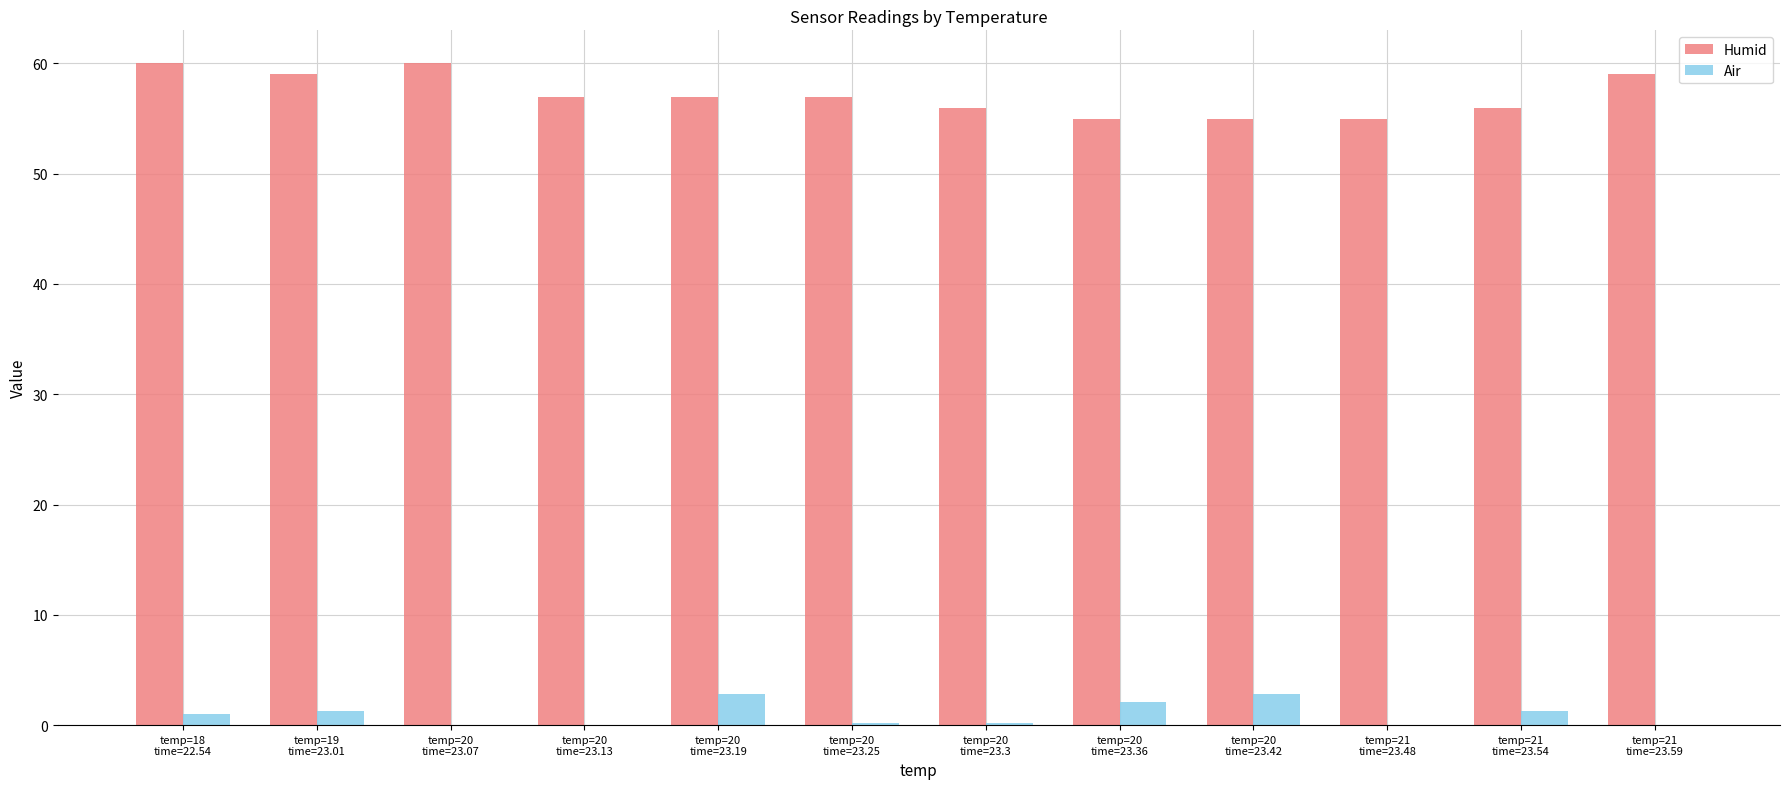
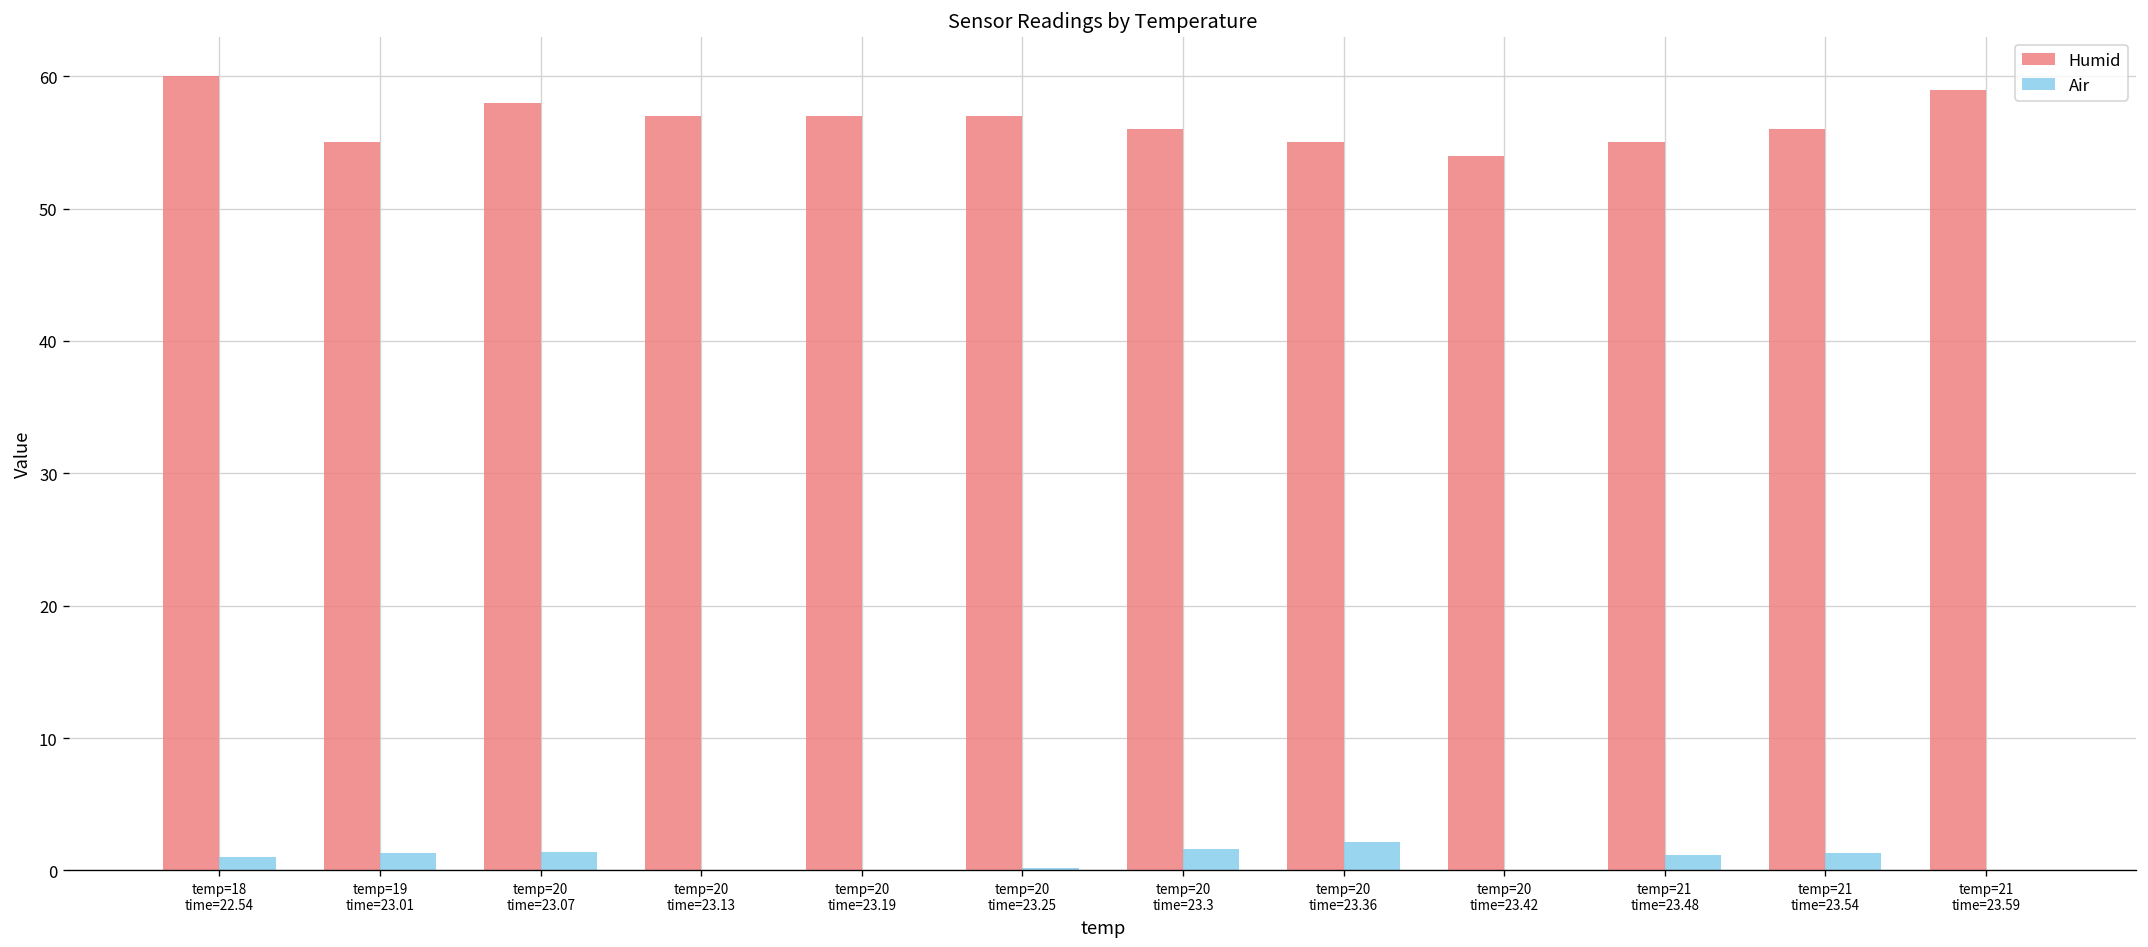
  {
    "Humid": {
      "temp=18 time=22.54": 60,
-     "temp=19 time=23.01": 59,
-     "temp=20 time=23.07": 60,
+     "temp=19 time=23.01": 55,
+     "temp=20 time=23.07": 58,
      "temp=20 time=23.13": 57,
      "temp=20 time=23.19": 57,
      "temp=20 time=23.25": 57,
      "temp=20 time=23.3": 56,
      "temp=20 time=23.36": 55,
-     "temp=20 time=23.42": 55,
+     "temp=20 time=23.42": 54,
      "temp=21 time=23.48": 55,
      "temp=21 time=23.54": 56,
      "temp=21 time=23.59": 59
    },
    "Air": {
      "temp=18 time=22.54": 1.0,
      "temp=19 time=23.01": 1.3,
-     "temp=20 time=23.07": 0.0,
-     "temp=20 time=23.19": 2.8,
-     "temp=20 time=23.3": 0.2,
+     "temp=20 time=23.07": 1.4,
+     "temp=20 time=23.19": 0.0,
+     "temp=20 time=23.3": 1.7,
      "temp=20 time=23.36": 2.1,
-     "temp=20 time=23.42": 2.8,
-     "temp=21 time=23.48": 0.0,
+     "temp=20 time=23.42": 0.1,
+     "temp=21 time=23.48": 1.2,
      "temp=21 time=23.54": 1.3
    }
  }
